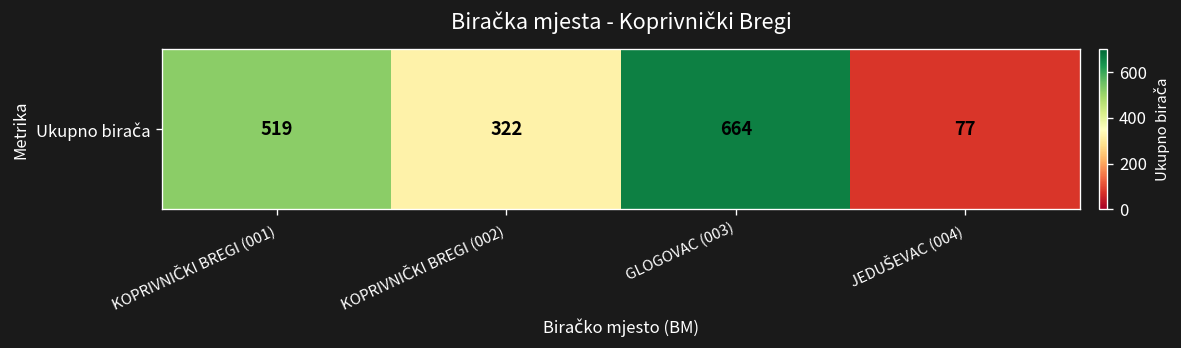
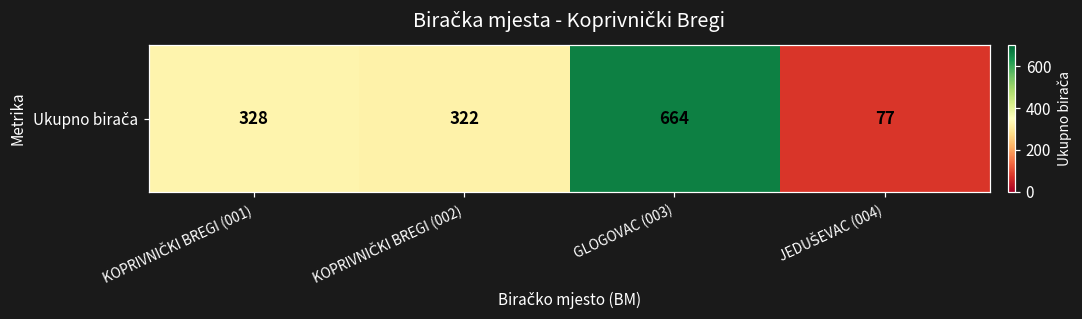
  {
    "Ukupno birača": {
-     "KOPRIVNIČKI BREGI (001)": 519,
+     "KOPRIVNIČKI BREGI (001)": 328,
      "KOPRIVNIČKI BREGI (002)": 322,
      "GLOGOVAC (003)": 664,
      "JEDUŠEVAC (004)": 77
    }
  }
